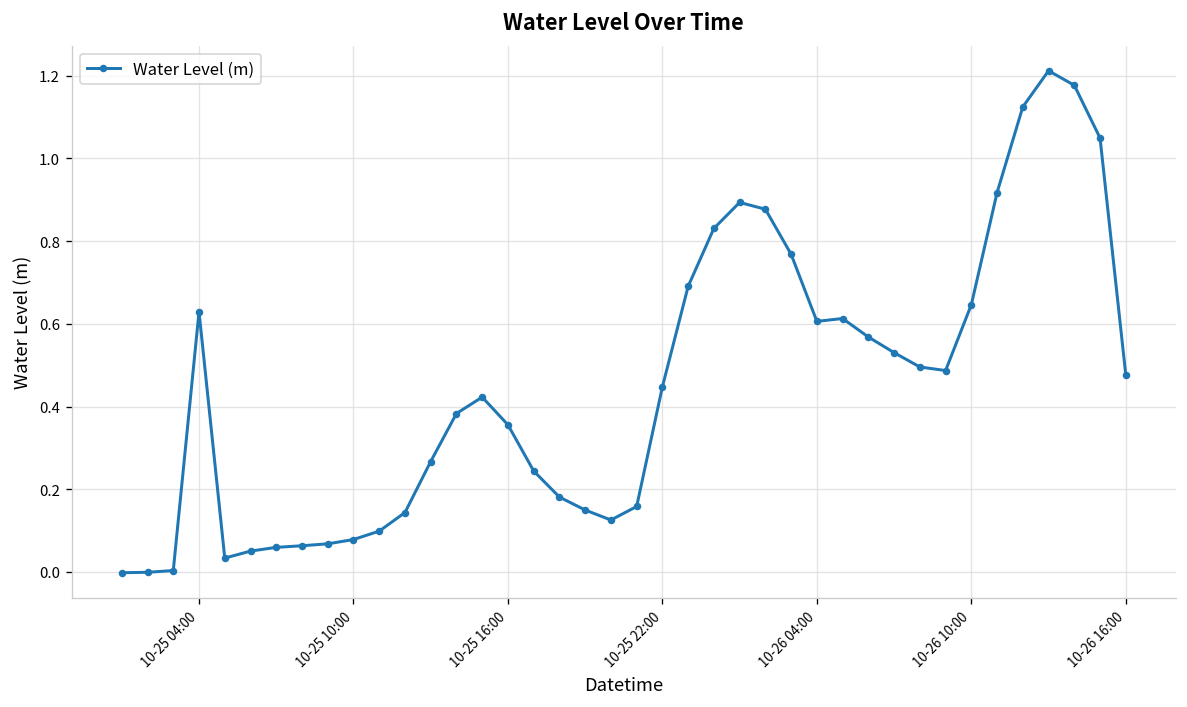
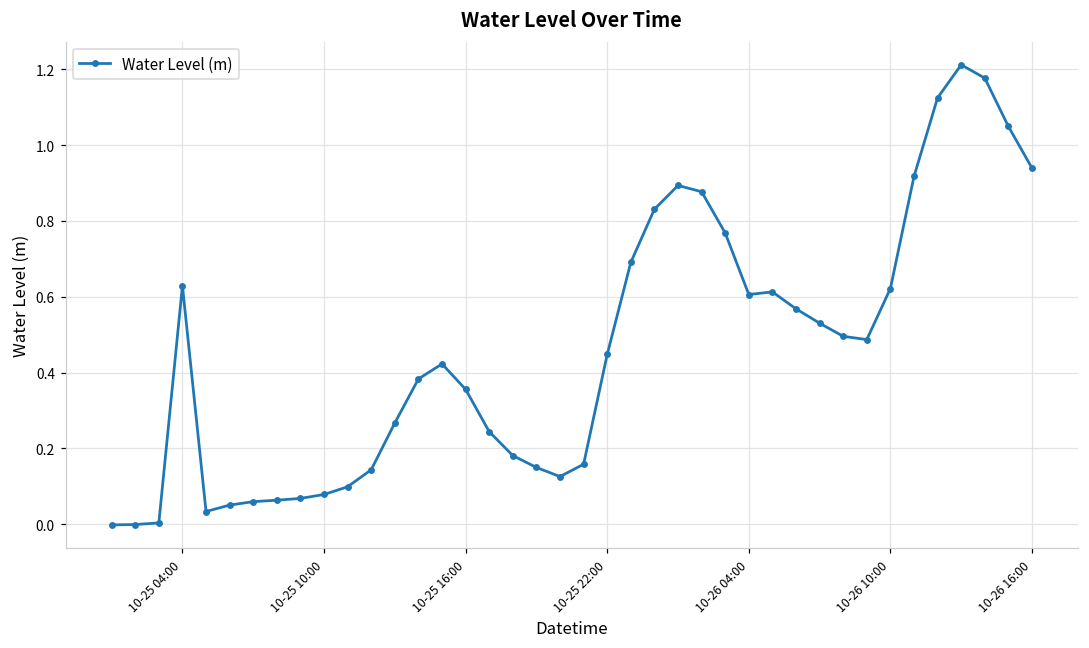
  {
    "10-25 04:00": 0.63,
    "10-25 10:00": 0.08,
    "10-25 16:00": 0.36,
    "10-25 22:00": 0.45,
    "10-26 04:00": 0.61,
-   "10-26 10:00": 0.65,
-   "10-26 16:00": 0.48
+   "10-26 10:00": 0.62,
+   "10-26 16:00": 0.94
  }
